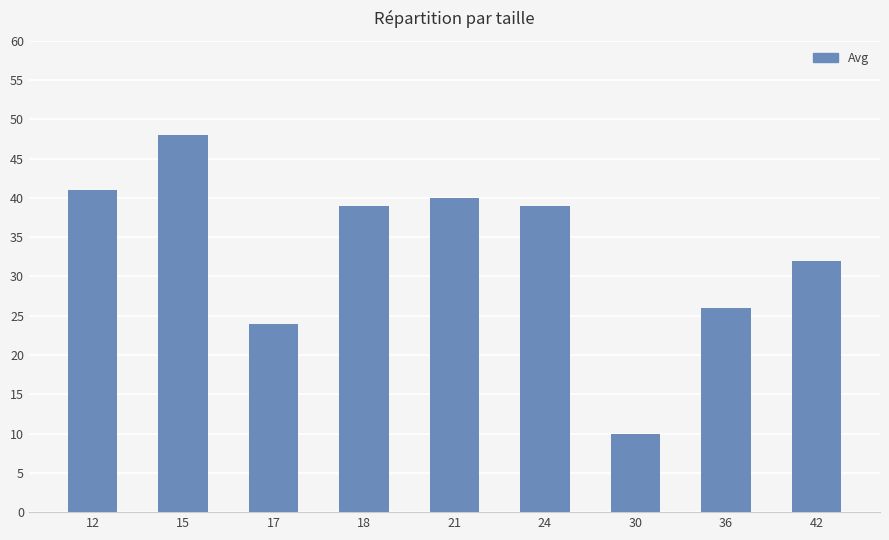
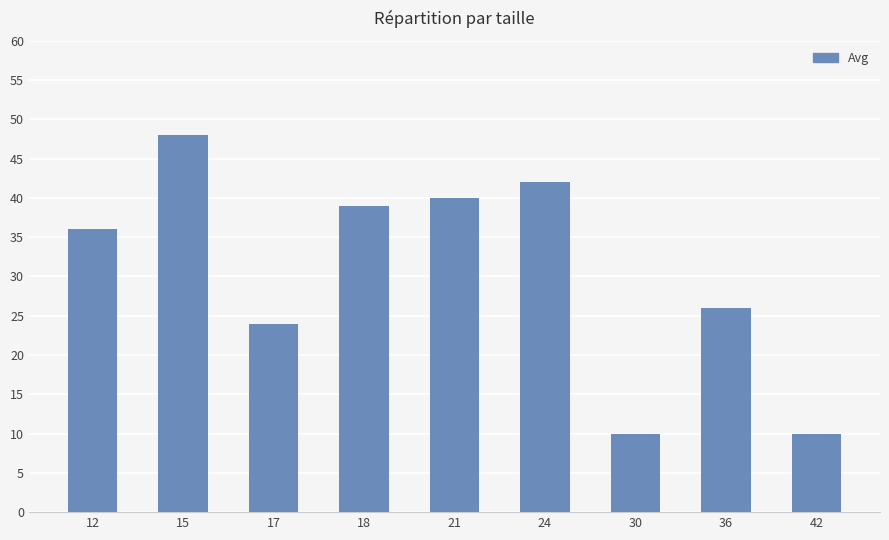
  {
-   "12": 41,
+   "12": 36,
    "15": 48,
    "17": 24,
    "18": 39,
    "21": 40,
-   "24": 39,
+   "24": 42,
    "30": 10,
    "36": 26,
-   "42": 32
+   "42": 10
  }
